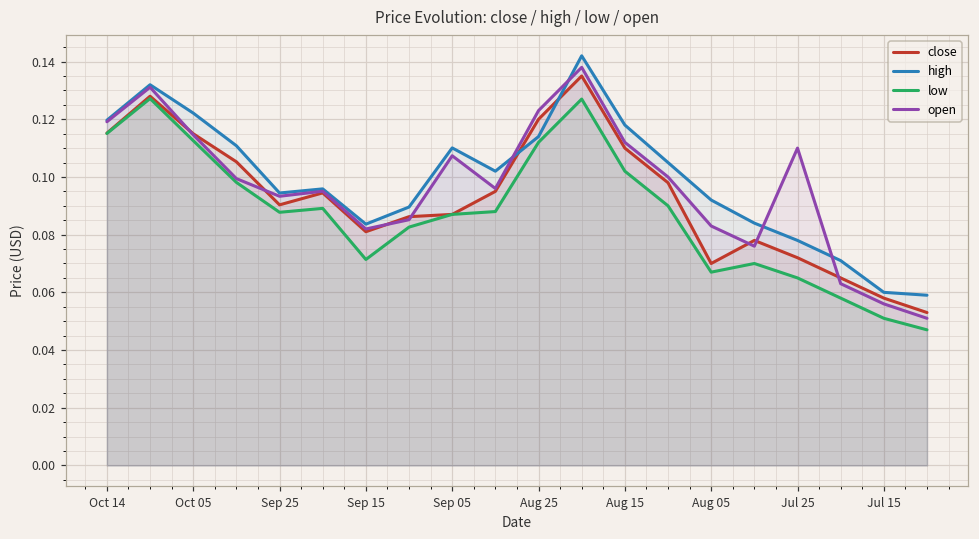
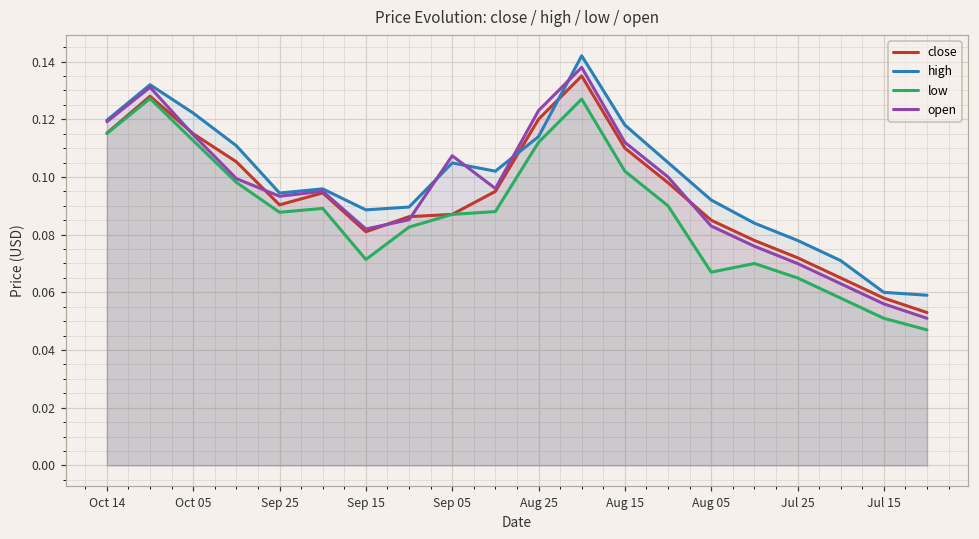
  {
    "close": {
      "Sep 25": 0.090,
      "Aug 25": 0.120,
      "Aug 15": 0.110,
-     "Aug 05": 0.070,
+     "Aug 05": 0.085,
      "Jul 25": 0.072,
      "Jul 15": 0.058
    },
    "high": {
      "Oct 05": 0.122,
      "Sep 25": 0.094,
-     "Sep 15": 0.084,
-     "Sep 05": 0.110,
+     "Sep 15": 0.089,
+     "Sep 05": 0.105,
      "Aug 25": 0.114,
      "Aug 15": 0.118,
      "Aug 05": 0.092,
      "Jul 25": 0.078,
      "Jul 15": 0.060
    },
    "low": {
      "Oct 05": 0.113,
      "Sep 25": 0.088,
      "Sep 15": 0.071,
      "Aug 25": 0.112,
      "Aug 15": 0.102,
      "Aug 05": 0.067,
      "Jul 25": 0.065,
      "Jul 15": 0.051
    },
    "open": {
      "Sep 25": 0.093,
      "Sep 05": 0.107,
      "Aug 25": 0.123,
      "Aug 15": 0.112,
      "Aug 05": 0.083,
-     "Jul 25": 0.11,
+     "Jul 25": 0.07,
      "Jul 15": 0.056
    }
  }
